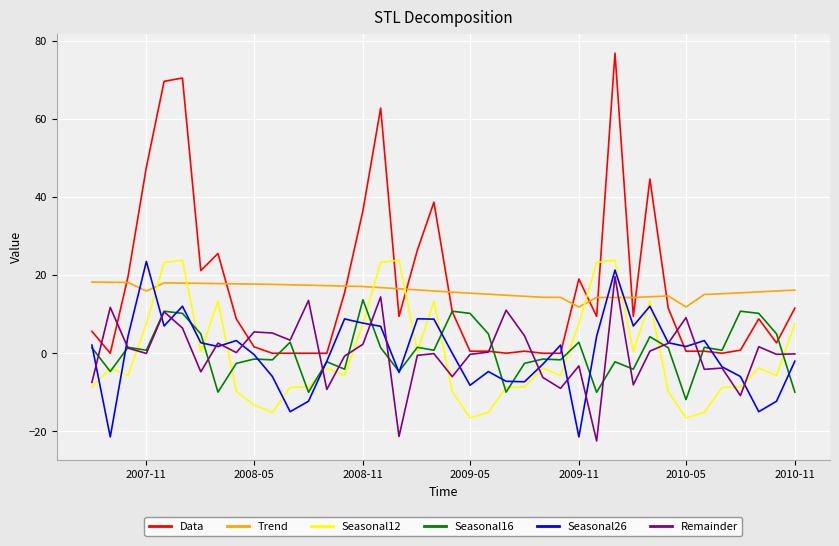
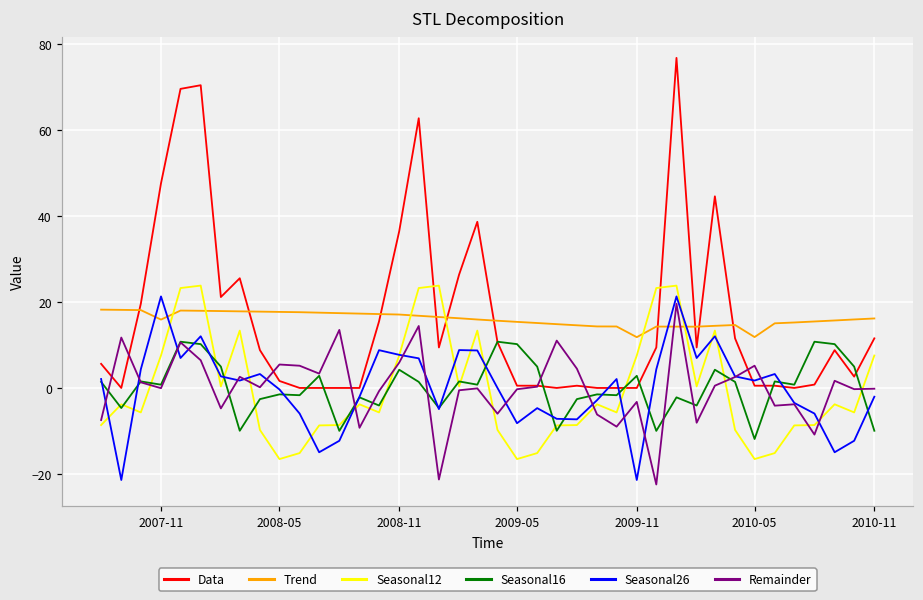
  {
    "Data": {
      "2007-11": 48,
      "2008-05": 2,
      "2008-11": 36,
      "2009-05": 1,
-     "2009-11": 19,
+     "2009-11": 0,
      "2010-05": 1,
      "2010-11": 12
    },
    "Trend": {
      "2007-11": 16,
      "2008-05": 18,
      "2008-11": 17,
      "2009-05": 15,
      "2009-11": 12,
      "2010-05": 12,
      "2010-11": 16
    },
    "Seasonal12": {
      "2007-11": 8,
-     "2008-05": -13,
+     "2008-05": -17,
      "2009-05": -17,
      "2009-11": 8,
      "2010-05": -17,
      "2010-11": 8
    },
    "Seasonal16": {
      "2007-11": 1,
      "2008-05": -1,
-     "2008-11": 14,
+     "2008-11": 4,
      "2009-05": 10,
      "2009-11": 3,
      "2010-05": -12,
      "2010-11": -10
    },
    "Seasonal26": {
-     "2007-11": 23,
+     "2007-11": 21,
      "2008-05": 0,
      "2009-05": -8,
      "2009-11": -21,
      "2010-05": 2,
      "2010-11": -2
    },
    "Remainder": {
      "2007-11": 0,
      "2008-05": 5,
-     "2008-11": 2,
+     "2008-11": 6,
      "2009-05": 0,
      "2009-11": -3,
-     "2010-05": 9,
+     "2010-05": 5,
      "2010-11": 0
    }
  }
